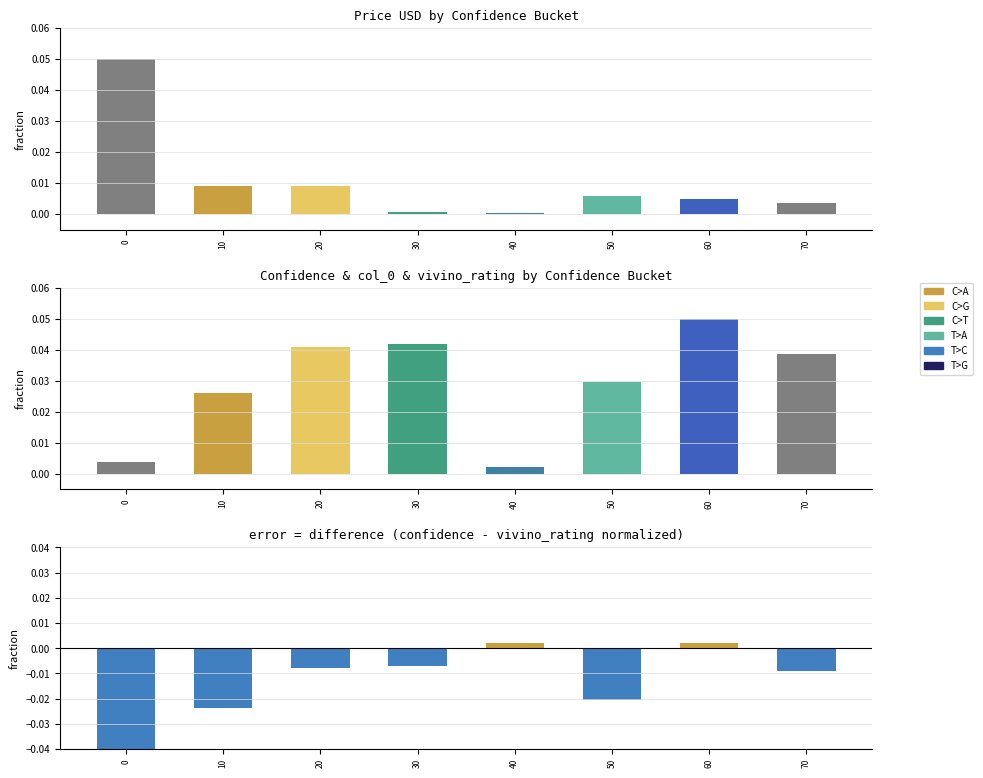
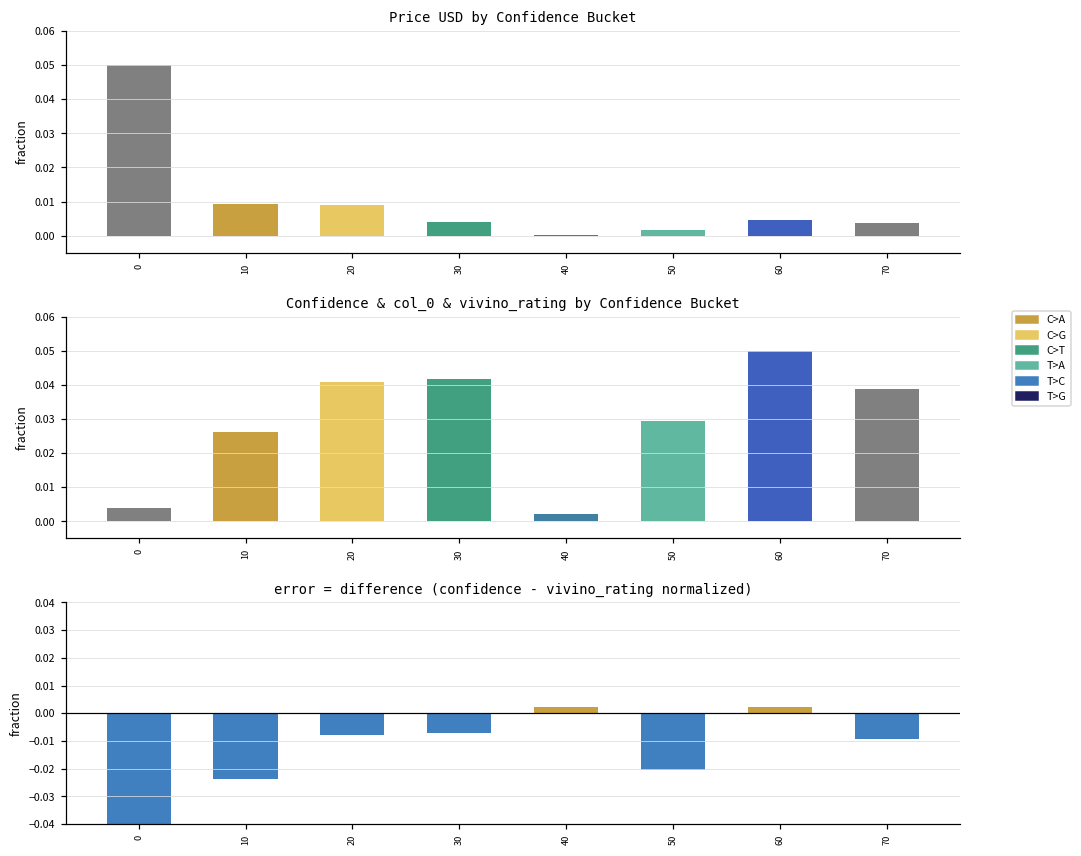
  {
    "Price USD by Confidence Bucket": {
      "0": 0.050,
      "10": 0.009,
      "20": 0.009,
-     "30": 0.001,
-     "50": 0.006,
+     "30": 0.004,
+     "50": 0.002,
      "60": 0.005,
      "70": 0.004
    },
    "Confidence & col_0 & vivino_rating by Confidence Bucket": {
      "0": 0.004,
      "10": 0.026,
      "20": 0.041,
      "30": 0.042,
      "40": 0.002,
      "50": 0.030,
      "60": 0.050,
      "70": 0.039
    },
    "error = difference (confidence - vivino_rating normalized)": {
      "10": -0.024,
      "20": -0.008,
      "30": -0.007,
      "40": 0.002,
      "50": -0.020,
      "60": 0.002,
      "70": -0.009
    }
  }
